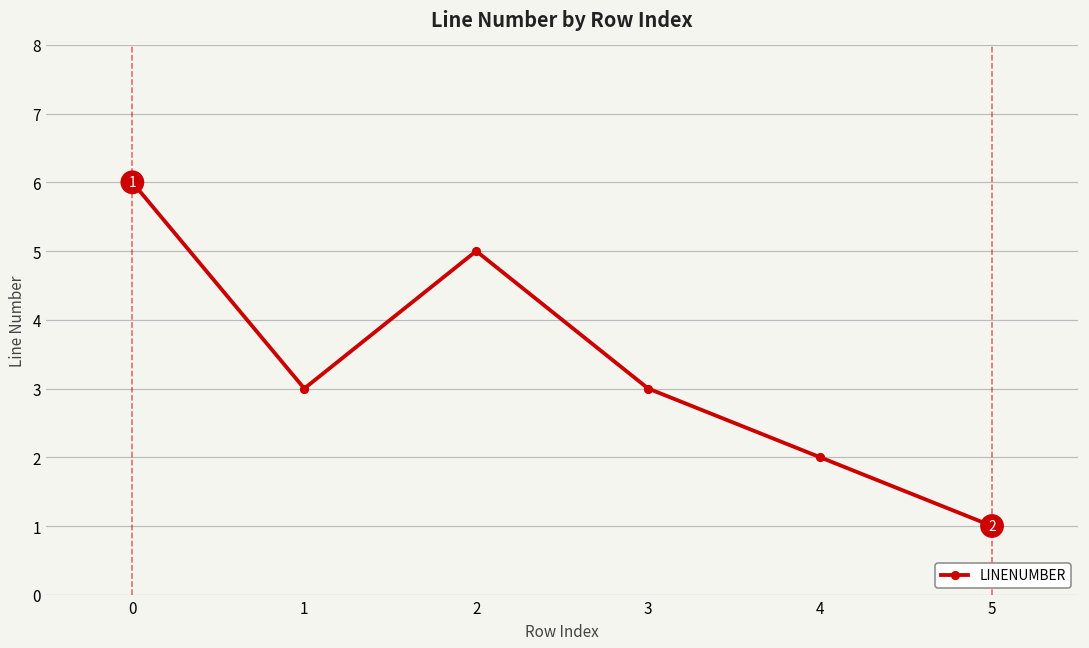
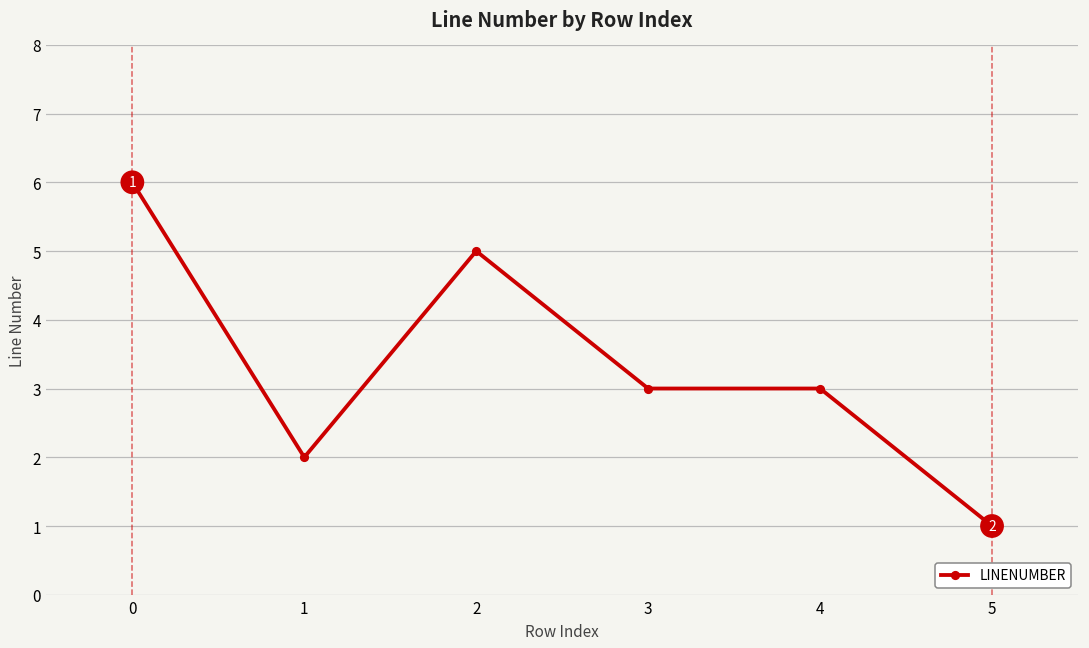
  {
-   "1": 3,
+   "1": 2,
    "2": 5,
    "3": 3,
-   "4": 2
+   "4": 3
  }
